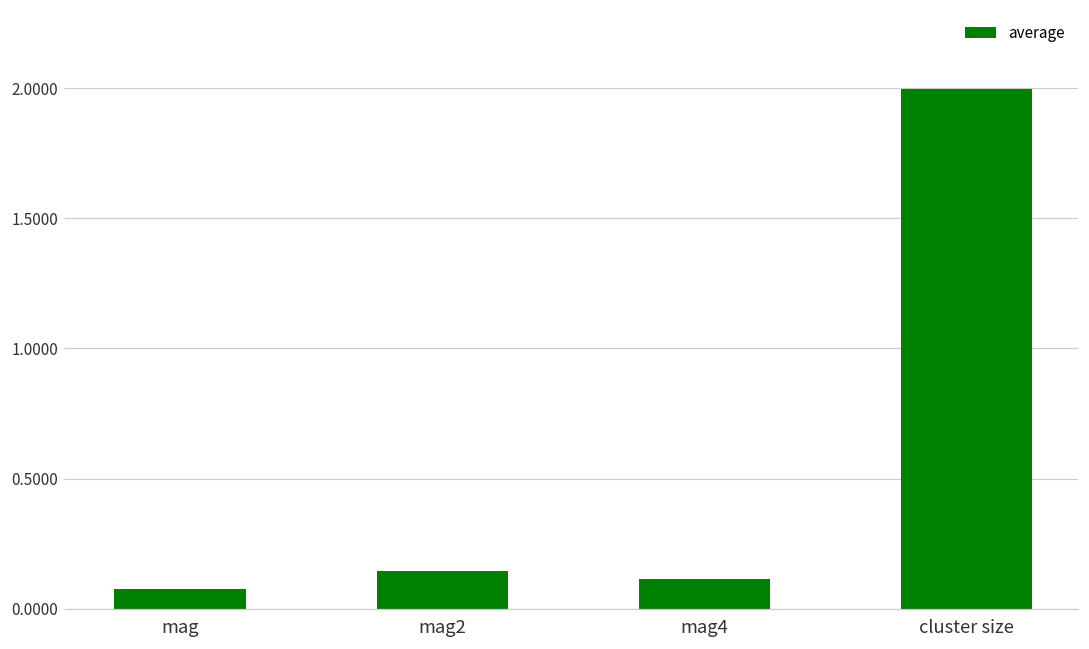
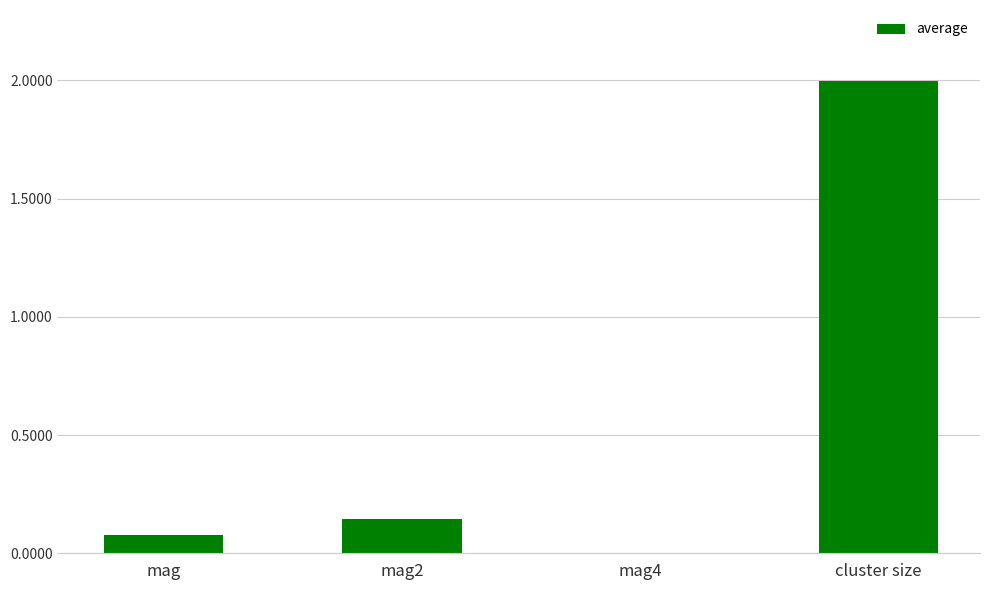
  {
    "mag": 0.08,
    "mag2": 0.14,
-   "mag4": 0.12,
+   "mag4": 0.00,
    "cluster size": 2.00
  }
